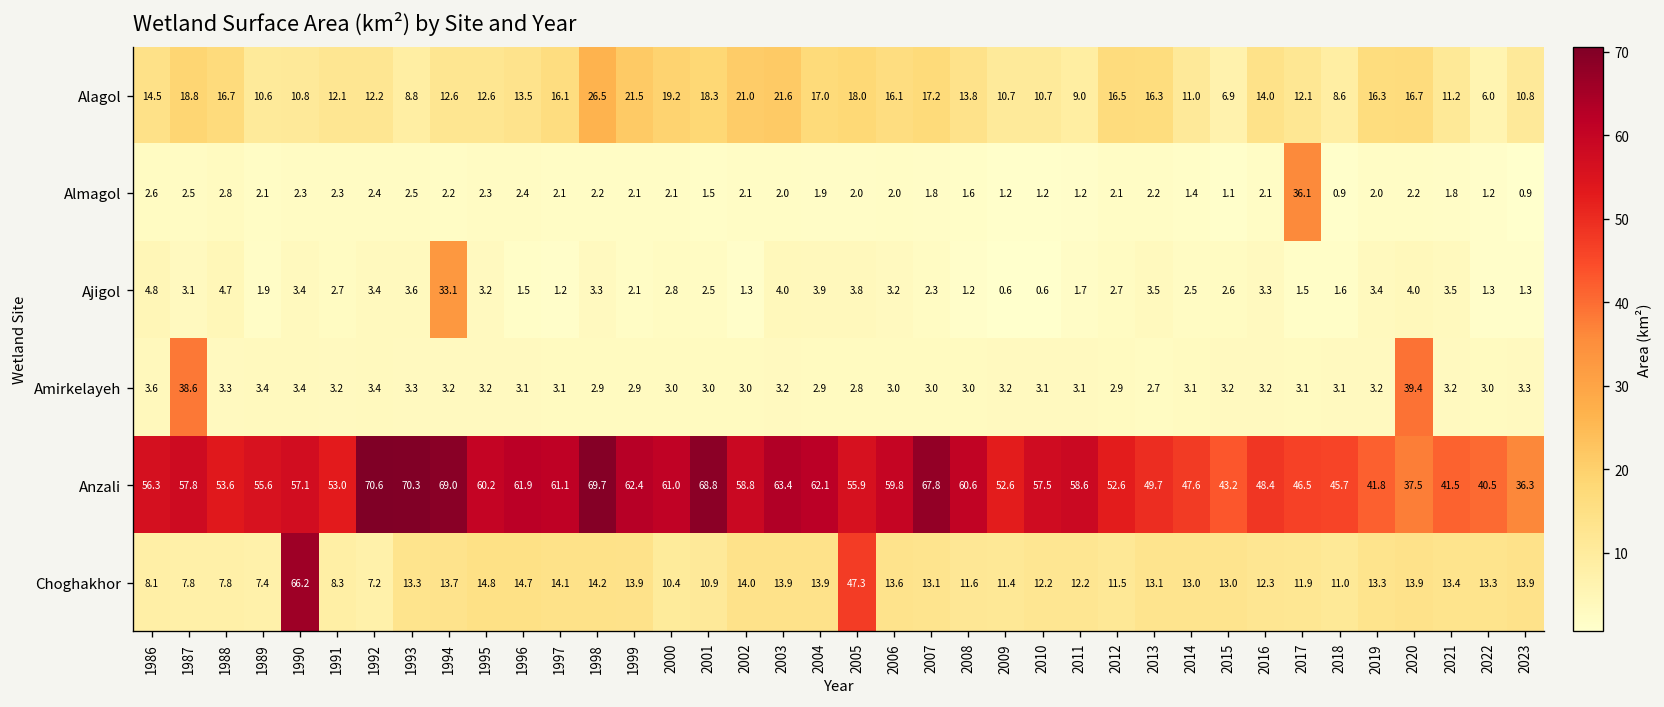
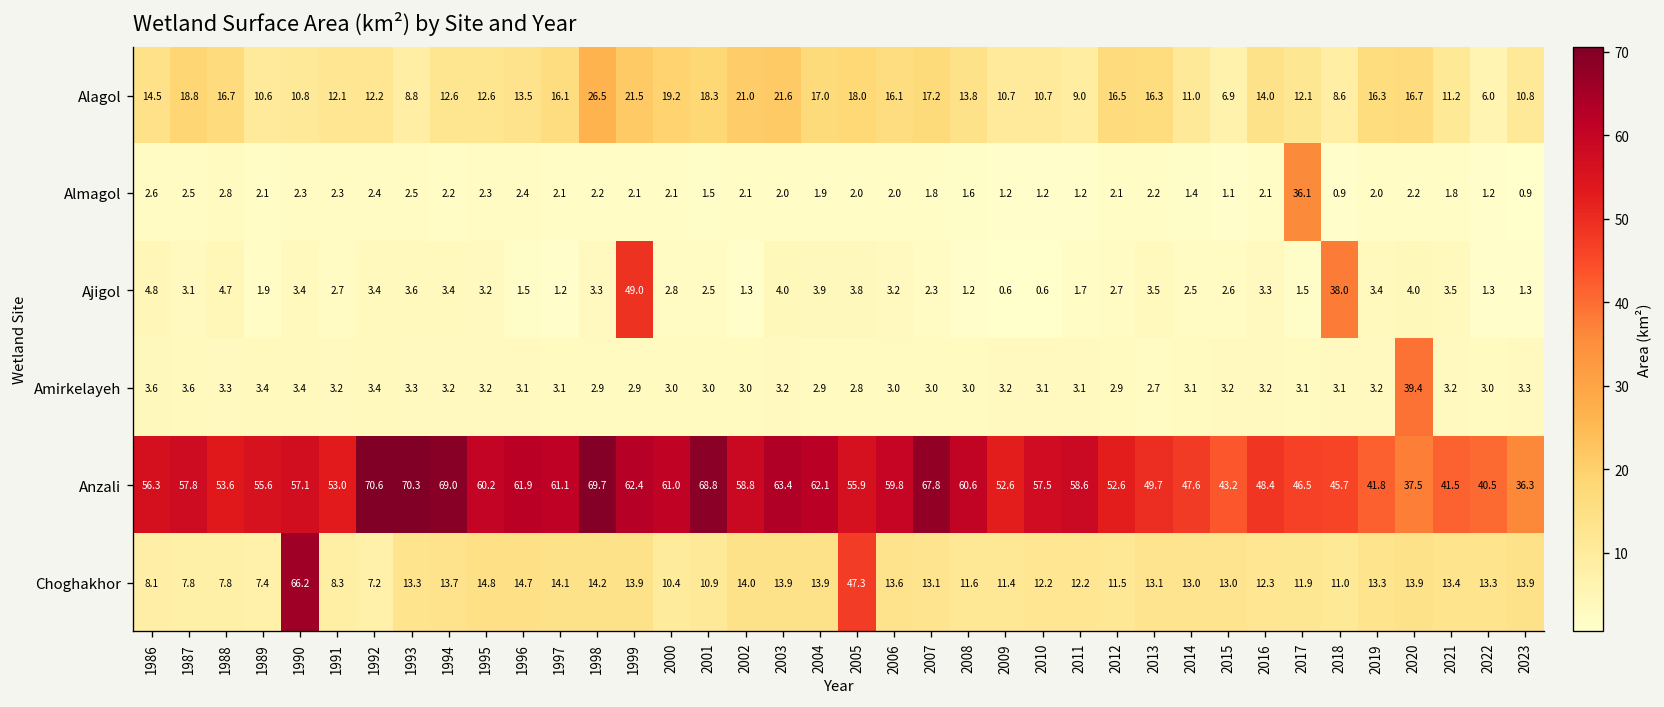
  {
    "Ajigol": {
      "1986": 4.8,
      "1987": 3.1,
      "1988": 4.7,
      "1989": 1.9,
      "1990": 3.4,
      "1991": 2.7,
      "1992": 3.4,
      "1993": 3.6,
-     "1994": 33.1,
+     "1994": 3.4,
      "1995": 3.2,
      "1996": 1.5,
      "1997": 1.2,
      "1998": 3.3,
-     "1999": 2.1,
+     "1999": 49.0,
      "2000": 2.8,
      "2001": 2.5,
      "2002": 1.3,
      "2003": 4.0,
      "2004": 3.9,
      "2005": 3.8,
      "2006": 3.2,
      "2007": 2.3,
      "2008": 1.2,
      "2009": 0.6,
      "2010": 0.6,
      "2011": 1.7,
      "2012": 2.7,
      "2013": 3.5,
      "2014": 2.5,
      "2015": 2.6,
      "2016": 3.3,
      "2017": 1.5,
-     "2018": 1.6,
+     "2018": 38.0,
      "2019": 3.4,
      "2020": 4.0,
      "2021": 3.5,
      "2022": 1.3,
      "2023": 1.3
    },
    "Amirkelayeh": {
      "1986": 3.6,
-     "1987": 38.6,
+     "1987": 3.6,
      "1988": 3.3,
      "1989": 3.4,
      "1990": 3.4,
      "1991": 3.2,
      "1992": 3.4,
      "1993": 3.3,
      "1994": 3.2,
      "1995": 3.2,
      "1996": 3.1,
      "1997": 3.1,
      "1998": 2.9,
      "1999": 2.9,
      "2000": 3.0,
      "2001": 3.0,
      "2002": 3.0,
      "2003": 3.2,
      "2004": 2.9,
      "2005": 2.8,
      "2006": 3.0,
      "2007": 3.0,
      "2008": 3.0,
      "2009": 3.2,
      "2010": 3.1,
      "2011": 3.1,
      "2012": 2.9,
      "2013": 2.7,
      "2014": 3.1,
      "2015": 3.2,
      "2016": 3.2,
      "2017": 3.1,
      "2018": 3.1,
      "2019": 3.2,
      "2020": 39.4,
      "2021": 3.2,
      "2022": 3.0,
      "2023": 3.3
    }
  }
